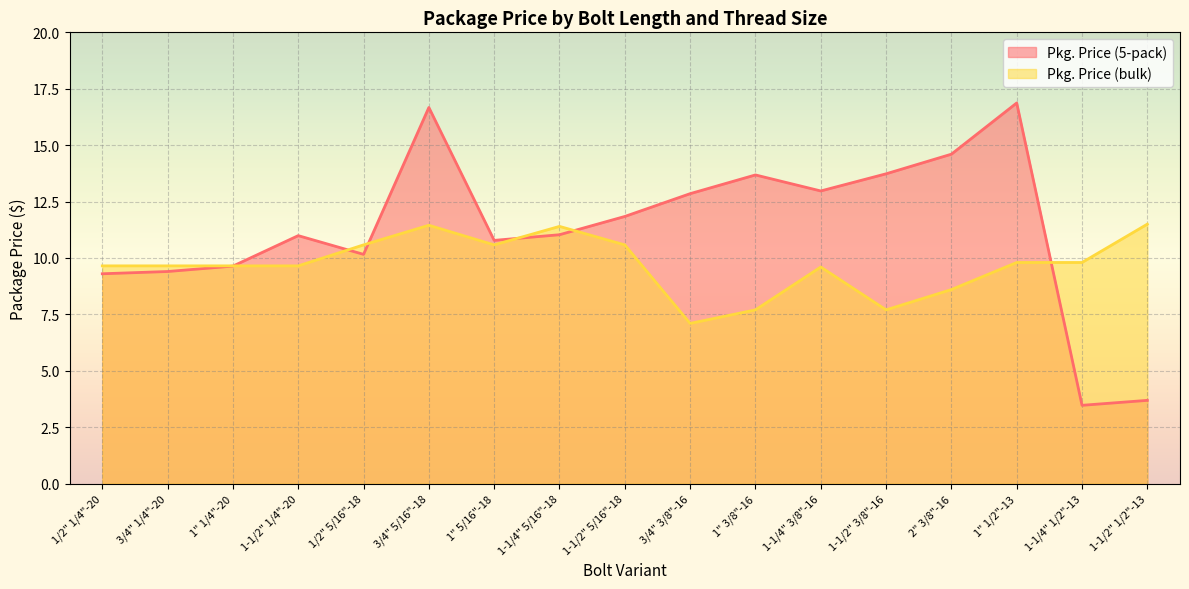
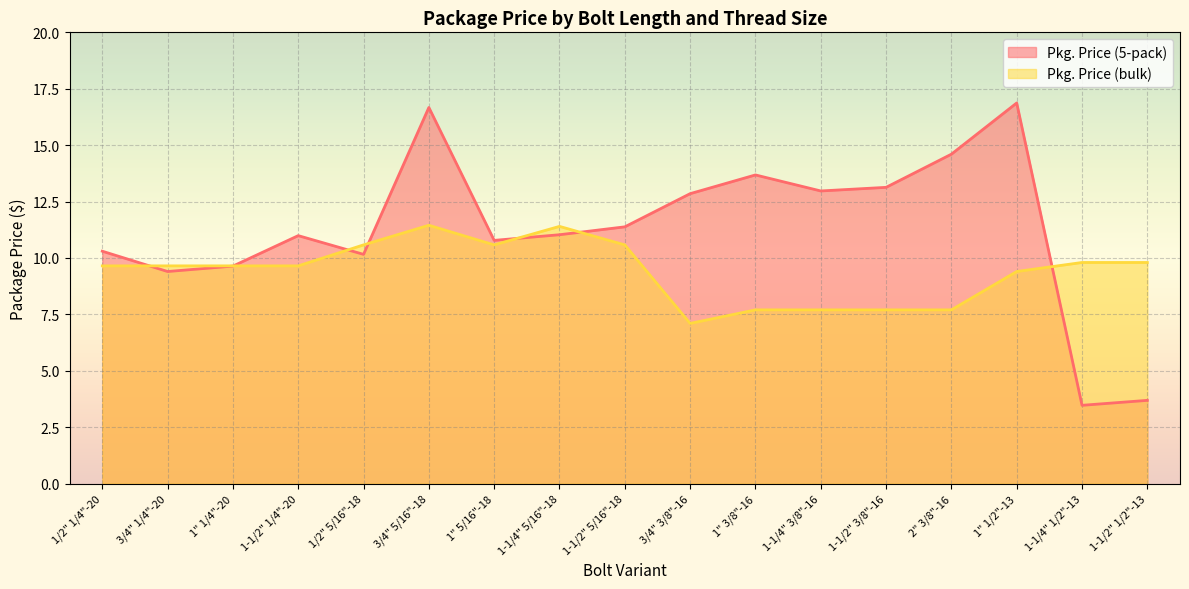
  {
    "Pkg. Price (5-pack)": {
-     "1/2\" 1/4\"-20": 9.3,
+     "1/2\" 1/4\"-20": 10.3,
      "3/4\" 1/4\"-20": 9.4,
      "1-1/2\" 1/4\"-20": 11.0,
      "1/2\" 5/16\"-18": 10.2,
      "3/4\" 5/16\"-18": 16.7,
      "1\" 5/16\"-18": 10.8,
      "1-1/4\" 5/16\"-18": 11.0,
-     "1-1/2\" 5/16\"-18": 11.8,
+     "1-1/2\" 5/16\"-18": 11.4,
      "3/4\" 3/8\"-16": 12.9,
      "1\" 3/8\"-16": 13.7,
      "1-1/4\" 3/8\"-16": 13.0,
-     "1-1/2\" 3/8\"-16": 13.7,
+     "1-1/2\" 3/8\"-16": 13.1,
      "2\" 3/8\"-16": 14.6,
      "1\" 1/2\"-13": 16.9,
      "1-1/4\" 1/2\"-13": 3.5,
      "1-1/2\" 1/2\"-13": 3.7
    },
    "Pkg. Price (bulk)": {
      "1/2\" 1/4\"-20": 9.7,
      "3/4\" 1/4\"-20": 9.7,
      "1-1/2\" 1/4\"-20": 9.7,
      "1/2\" 5/16\"-18": 10.6,
      "3/4\" 5/16\"-18": 11.5,
      "1\" 5/16\"-18": 10.6,
      "1-1/4\" 5/16\"-18": 11.4,
      "1-1/2\" 5/16\"-18": 10.6,
      "3/4\" 3/8\"-16": 7.1,
      "1\" 3/8\"-16": 7.7,
-     "1-1/4\" 3/8\"-16": 9.6,
+     "1-1/4\" 3/8\"-16": 7.7,
      "1-1/2\" 3/8\"-16": 7.7,
-     "2\" 3/8\"-16": 8.6,
-     "1\" 1/2\"-13": 9.8,
+     "2\" 3/8\"-16": 7.7,
+     "1\" 1/2\"-13": 9.4,
      "1-1/4\" 1/2\"-13": 9.8,
-     "1-1/2\" 1/2\"-13": 11.5
+     "1-1/2\" 1/2\"-13": 9.8
    }
  }
